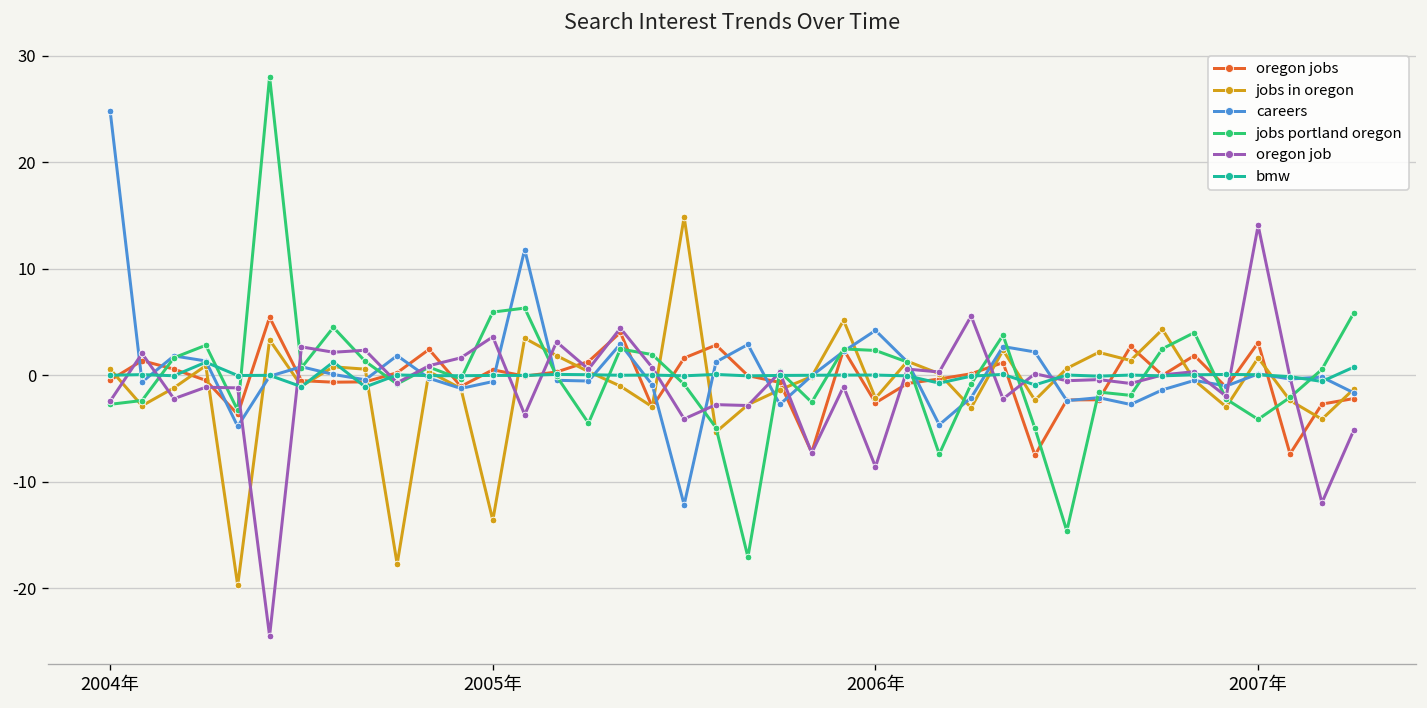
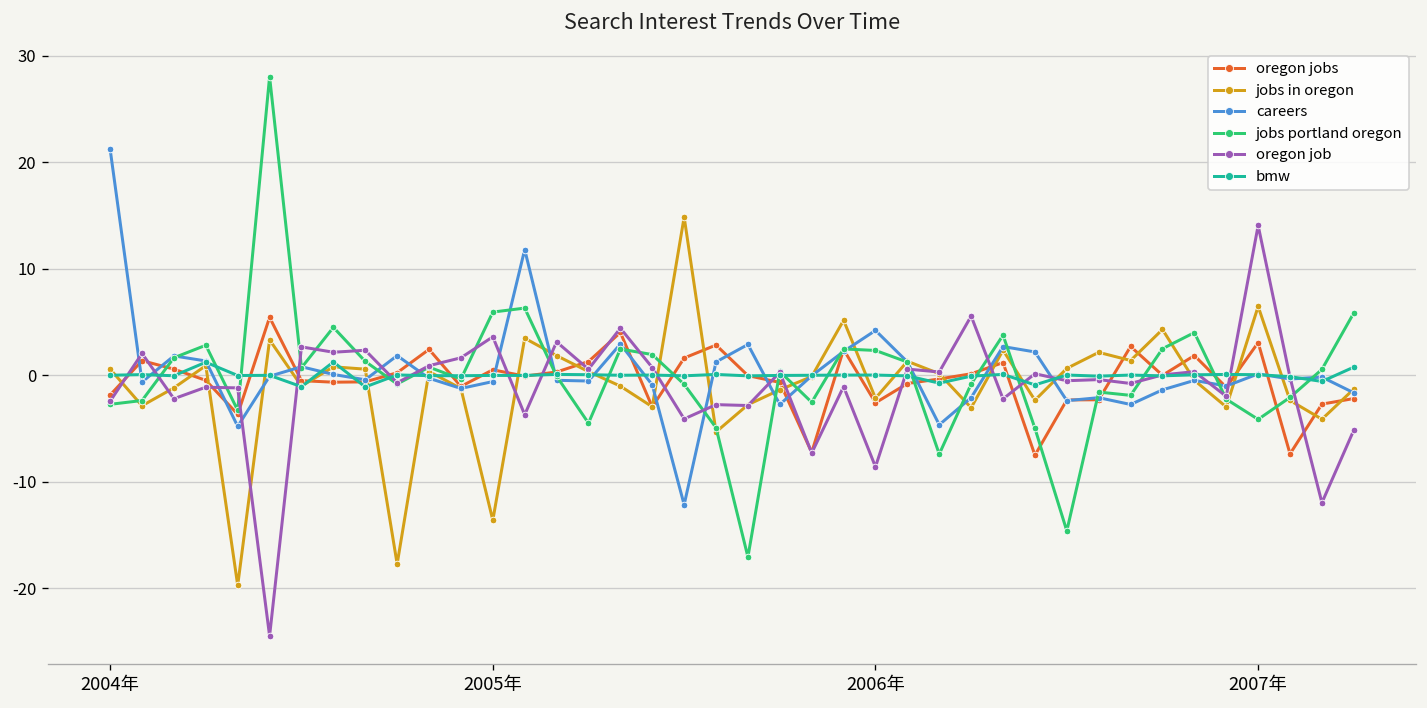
  {
    "oregon jobs": {
-     "2004年": 0,
+     "2004年": -2,
      "2005年": 1,
      "2006年": -3,
      "2007年": 3
    },
    "jobs in oregon": {
      "2004年": 1,
      "2005年": -14,
      "2006年": -2,
-     "2007年": 2
+     "2007年": 6
    },
    "careers": {
-     "2004年": 25,
+     "2004年": 21,
      "2005年": -1,
      "2006年": 4
    },
    "oregon job": {
      "2004年": -2,
      "2005年": 4,
      "2006年": -9,
      "2007年": 14
    }
  }
